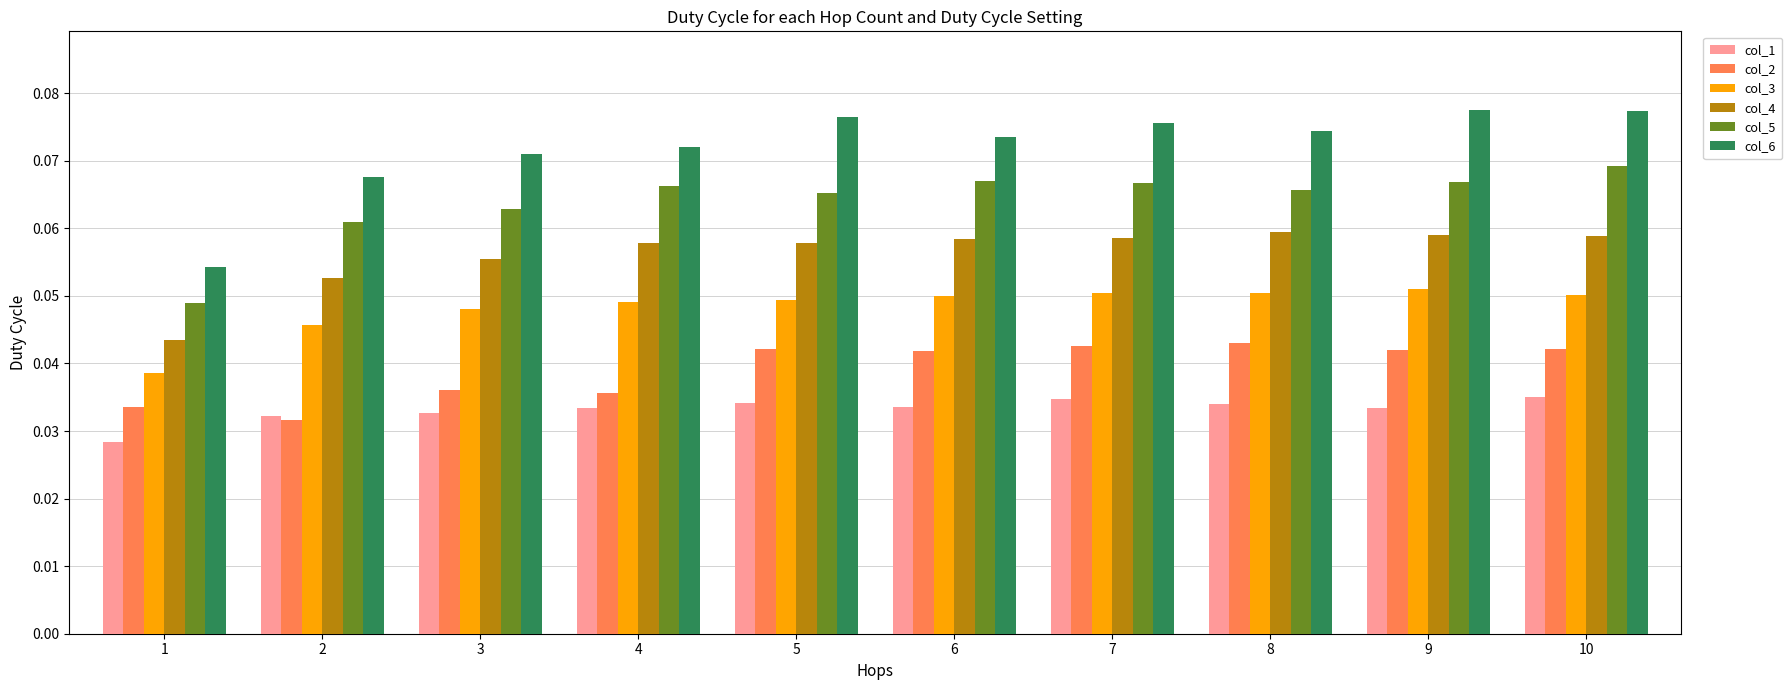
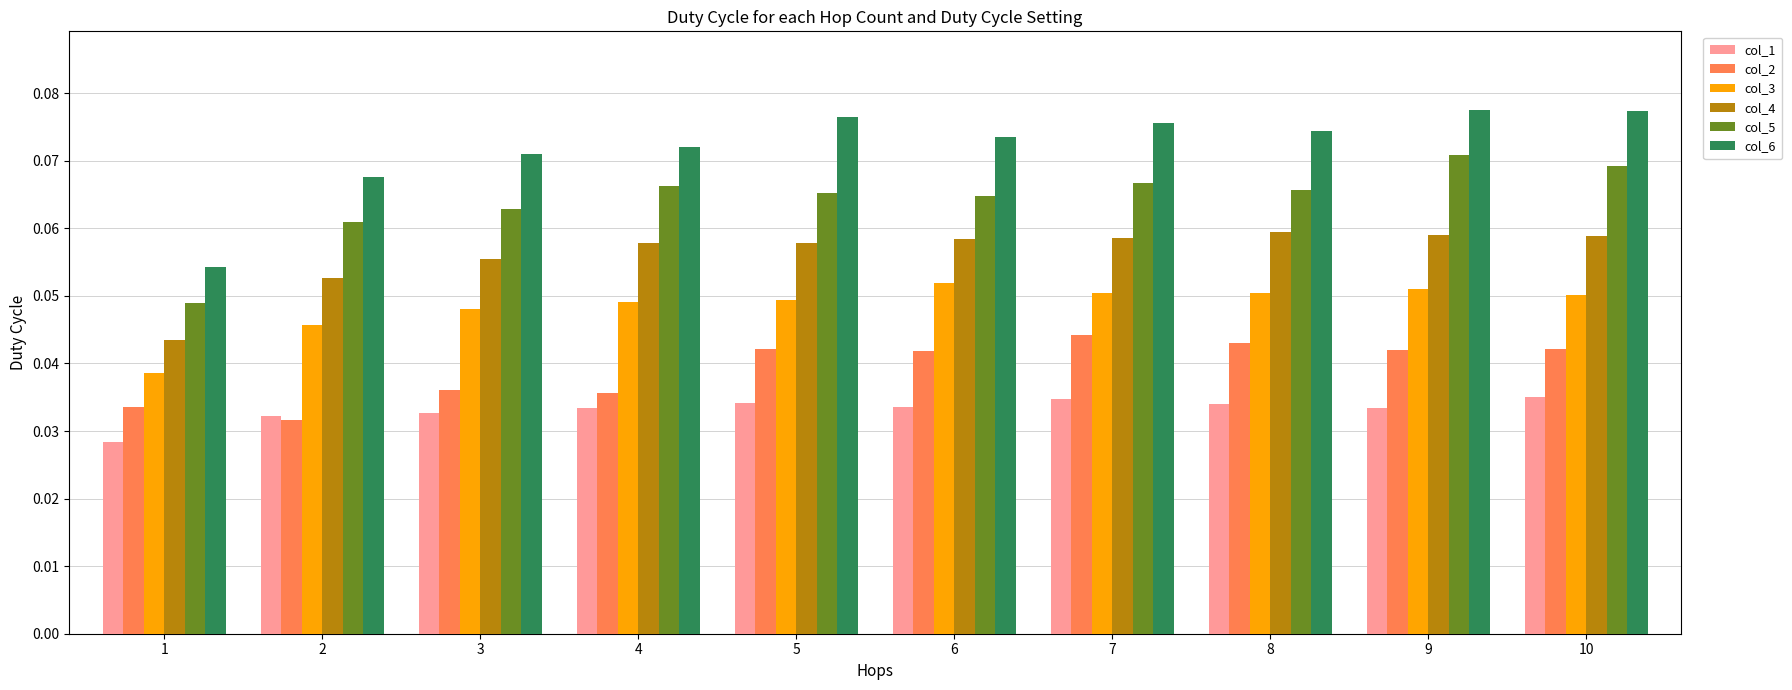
  {
    "col_1": {
      "1": 0.028,
      "2": 0.032,
      "3": 0.033,
      "4": 0.033,
      "5": 0.034,
      "6": 0.034,
      "7": 0.035,
      "8": 0.034,
      "9": 0.033,
      "10": 0.035
    },
    "col_2": {
      "1": 0.034,
      "2": 0.032,
      "3": 0.036,
      "4": 0.036,
      "5": 0.042,
      "6": 0.042,
-     "7": 0.043,
+     "7": 0.044,
      "8": 0.043,
      "9": 0.042,
      "10": 0.042
    },
    "col_3": {
      "1": 0.039,
      "2": 0.046,
      "3": 0.048,
      "4": 0.049,
      "5": 0.049,
-     "6": 0.050,
+     "6": 0.052,
      "7": 0.050,
      "8": 0.050,
      "9": 0.051,
      "10": 0.050
    },
    "col_4": {
      "1": 0.043,
      "2": 0.053,
      "3": 0.055,
      "4": 0.058,
      "5": 0.058,
      "6": 0.058,
      "7": 0.059,
      "8": 0.059,
      "9": 0.059,
      "10": 0.059
    },
    "col_5": {
      "1": 0.049,
      "2": 0.061,
      "3": 0.063,
      "4": 0.066,
      "5": 0.065,
-     "6": 0.067,
+     "6": 0.065,
      "7": 0.067,
      "8": 0.066,
-     "9": 0.067,
+     "9": 0.071,
      "10": 0.069
    },
    "col_6": {
      "1": 0.054,
      "2": 0.068,
      "3": 0.071,
      "4": 0.072,
      "5": 0.077,
      "6": 0.074,
      "7": 0.076,
      "8": 0.074,
      "9": 0.078,
      "10": 0.077
    }
  }
